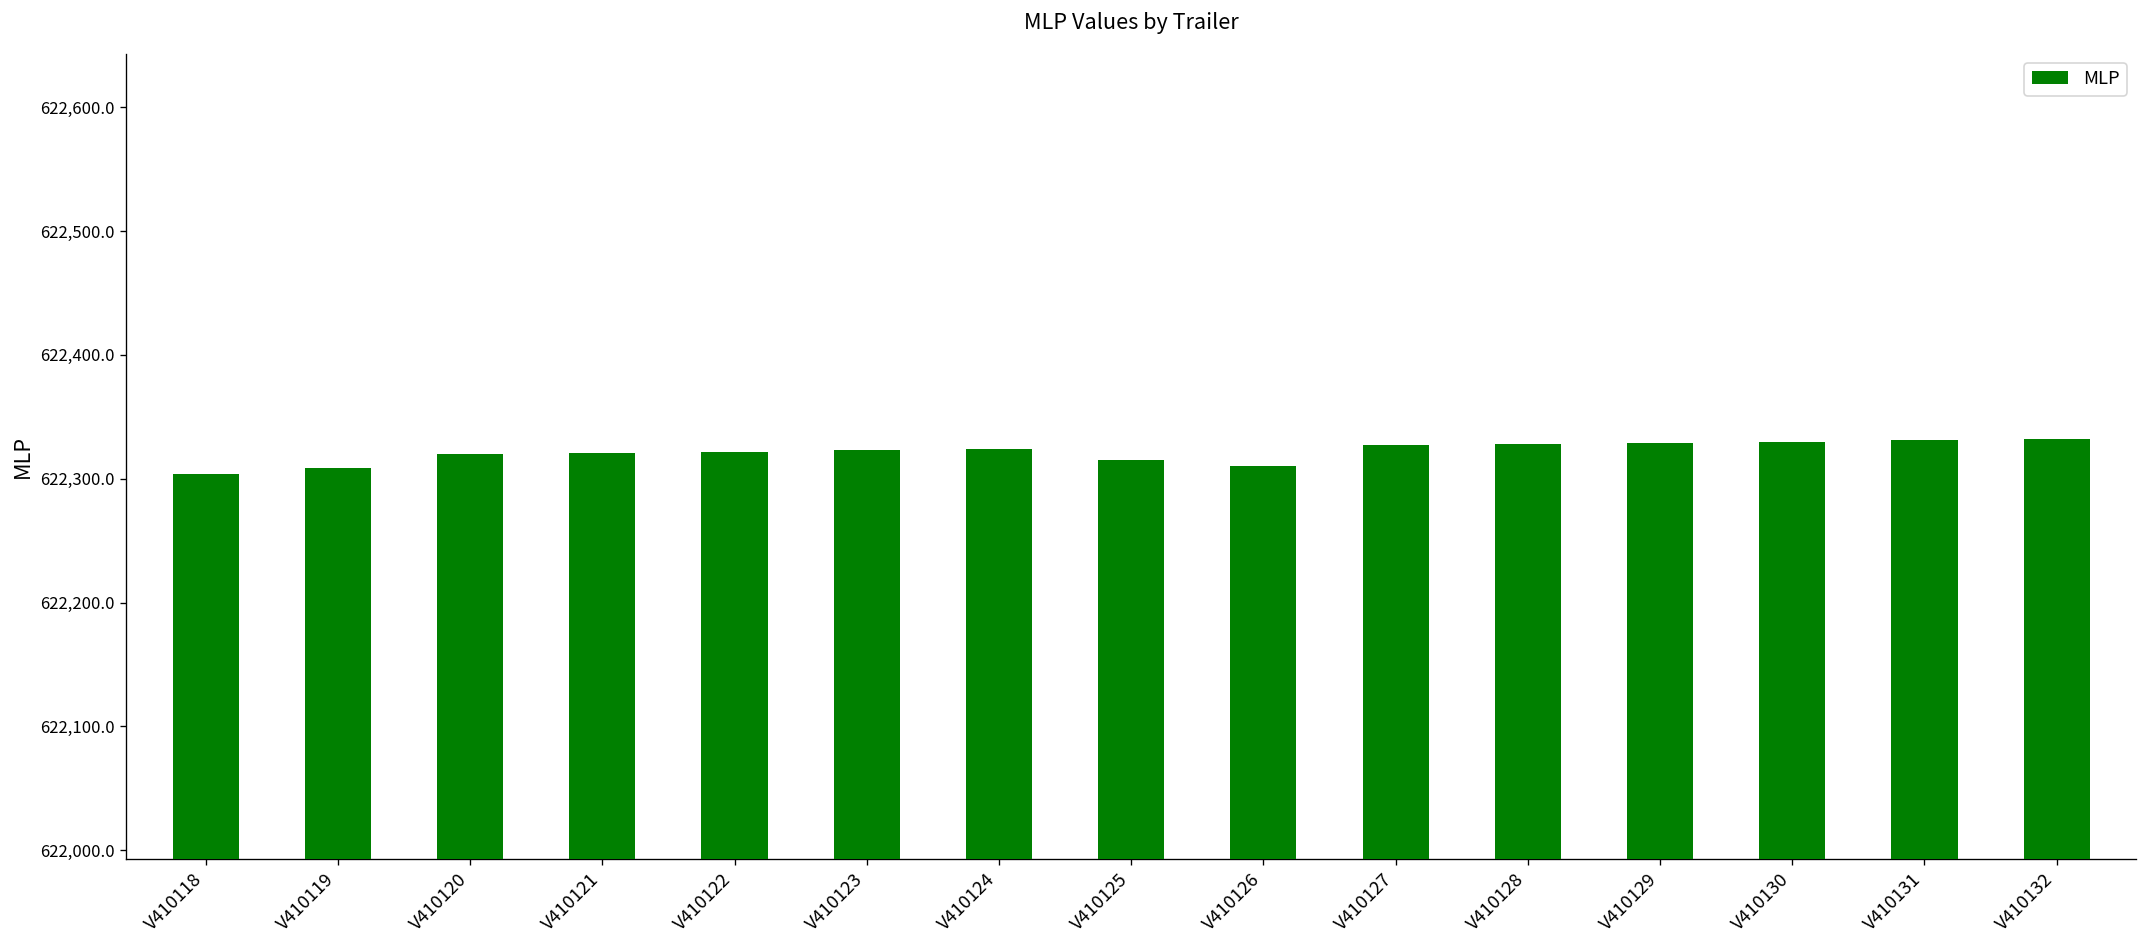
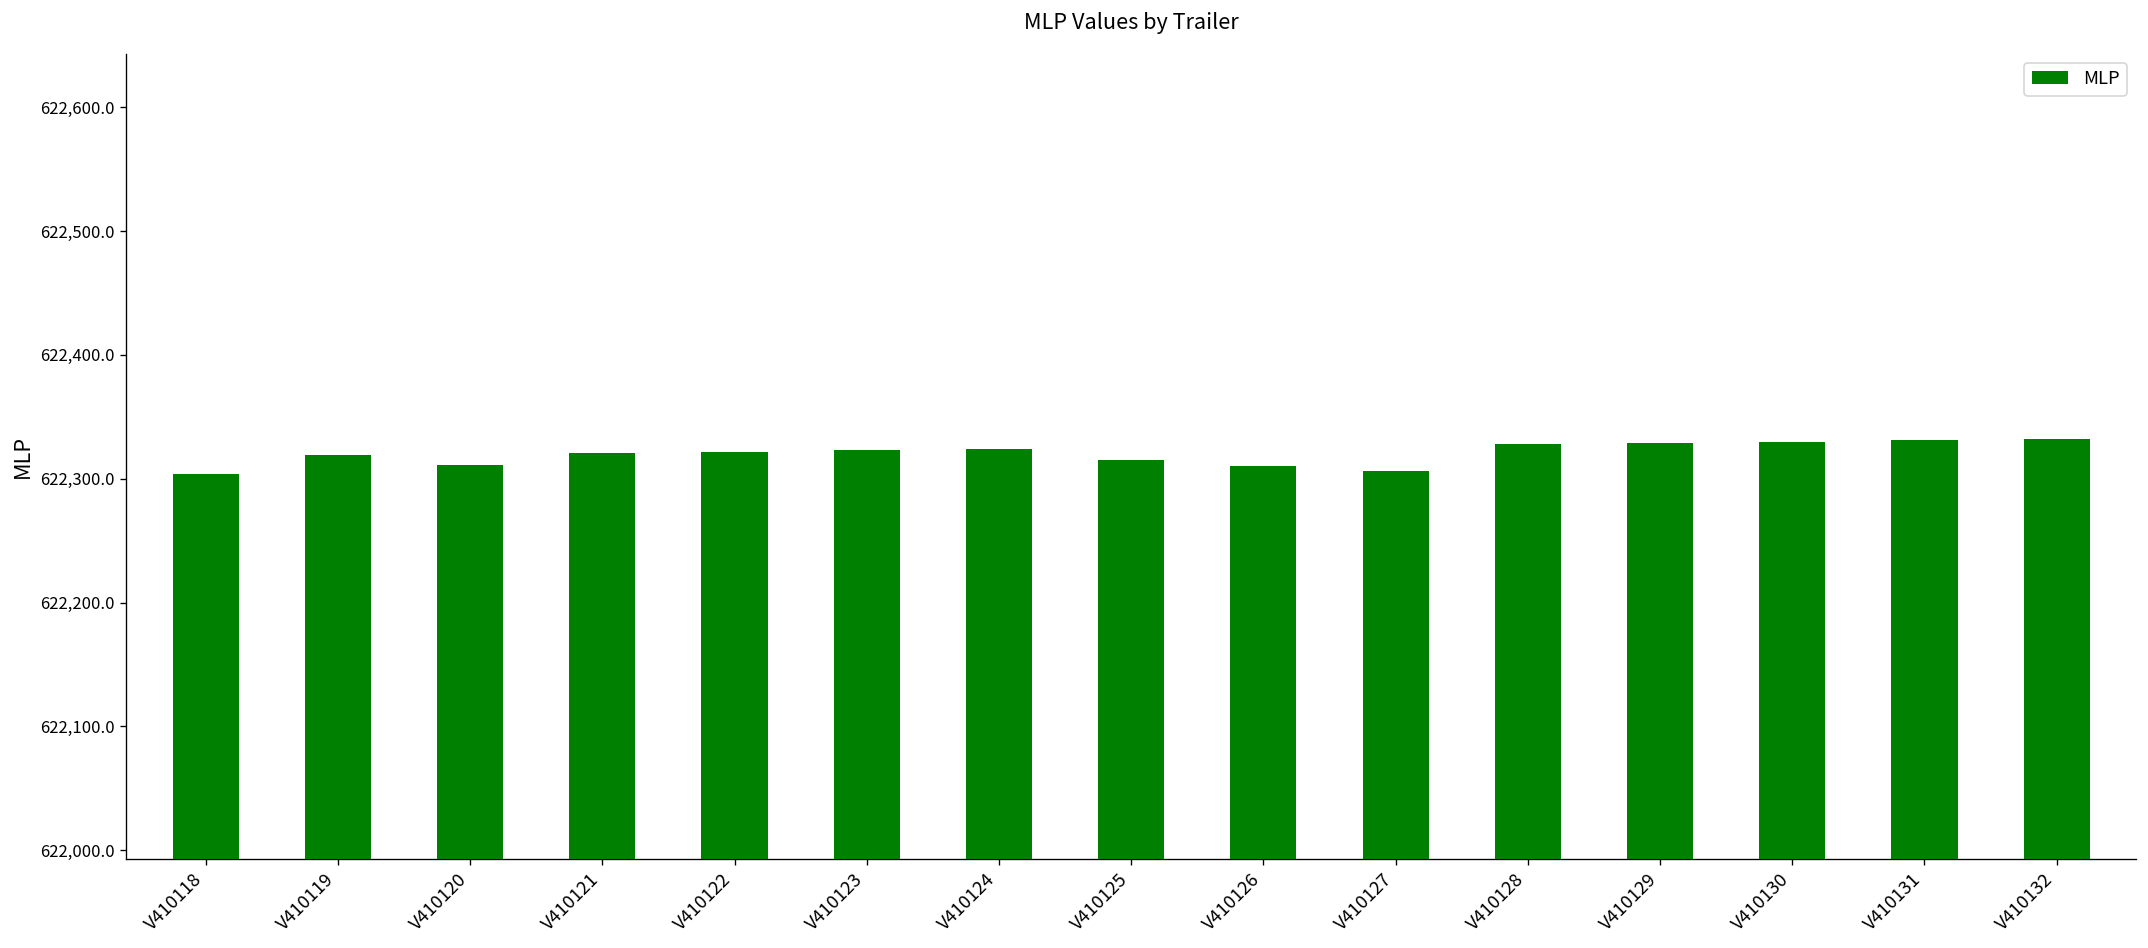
  {
    "V410118": "622,304",
-   "V410119": "622,309",
-   "V410120": "622,320",
+   "V410119": "622,319",
+   "V410120": "622,311",
    "V410121": "622,321",
    "V410122": "622,322",
    "V410123": "622,323",
    "V410124": "622,324",
    "V410125": "622,315",
    "V410126": "622,310",
-   "V410127": "622,327",
+   "V410127": "622,306",
    "V410128": "622,328",
    "V410129": "622,329",
    "V410130": "622,330",
    "V410131": "622,331",
    "V410132": "622,332"
  }
